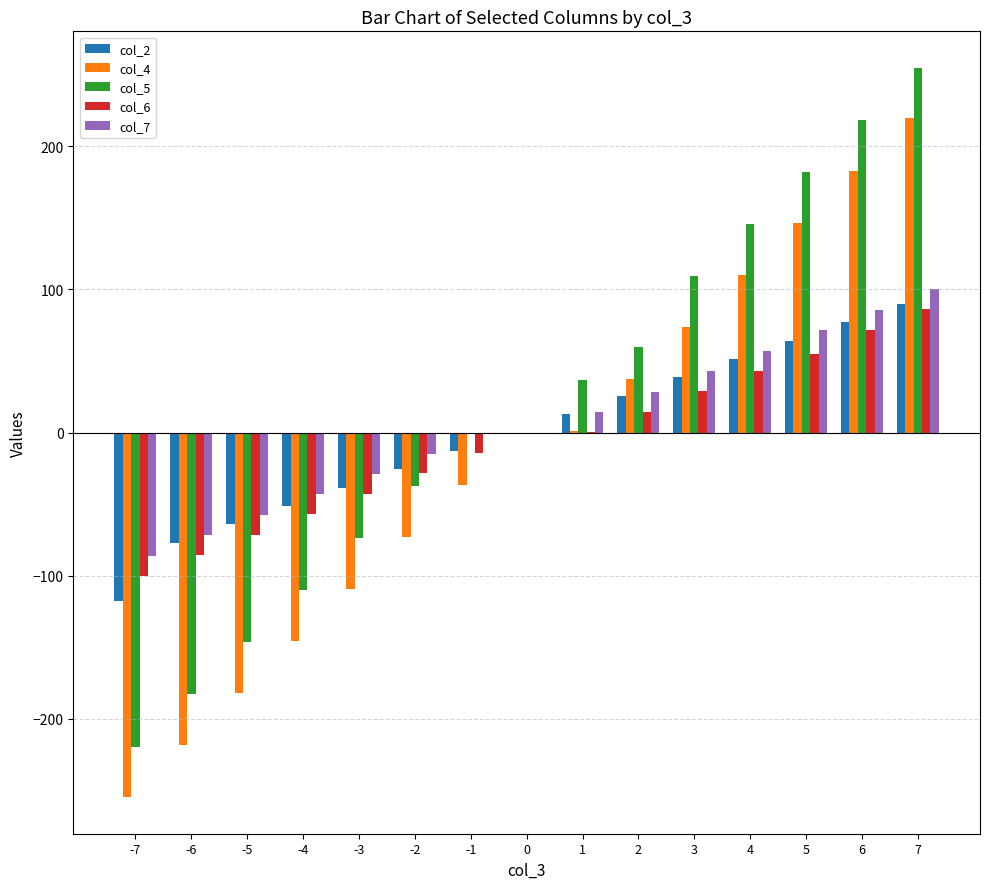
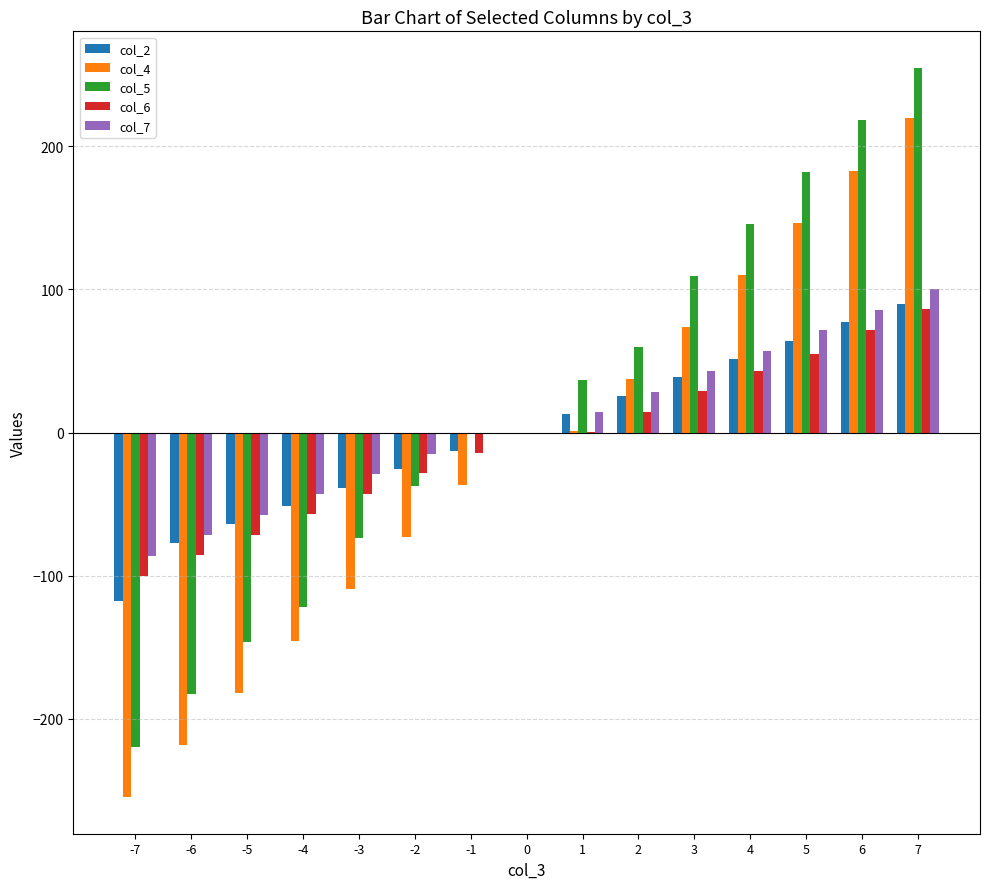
  {
    "col_2": {
      "-7": -118,
      "-6": -77,
      "-5": -64,
      "-4": -51,
      "-3": -39,
      "-2": -26,
      "-1": -13,
      "0": 0,
      "1": 13,
      "2": 26,
      "3": 39,
      "4": 51,
      "5": 64,
      "6": 77,
      "7": 90
    },
    "col_4": {
      "-7": -255,
      "-6": -219,
      "-5": -182,
      "-4": -146,
      "-3": -109,
      "-2": -73,
      "-1": -36,
      "0": 0,
      "2": 37,
      "3": 74,
      "4": 110,
      "5": 147,
      "6": 183,
      "7": 220
    },
    "col_5": {
      "-7": -220,
      "-6": -183,
      "-5": -147,
-     "-4": -110,
+     "-4": -122,
      "-3": -74,
      "-2": -37,
      "0": 0,
      "1": 36,
      "2": 60,
      "3": 109,
      "4": 146,
      "5": 182,
      "6": 219,
      "7": 255
    },
    "col_6": {
      "-7": -100,
      "-6": -86,
      "-5": -71,
      "-4": -57,
      "-3": -43,
      "-2": -29,
      "-1": -14,
      "0": 0,
      "2": 15,
      "3": 29,
      "4": 43,
      "5": 55,
      "6": 72,
      "7": 86
    },
    "col_7": {
      "-7": -86,
      "-6": -72,
      "-5": -58,
      "-4": -43,
      "-3": -29,
      "-2": -15,
      "0": 0,
      "1": 14,
      "2": 29,
      "3": 43,
      "4": 57,
      "5": 71,
      "6": 86,
      "7": 100
    }
  }
